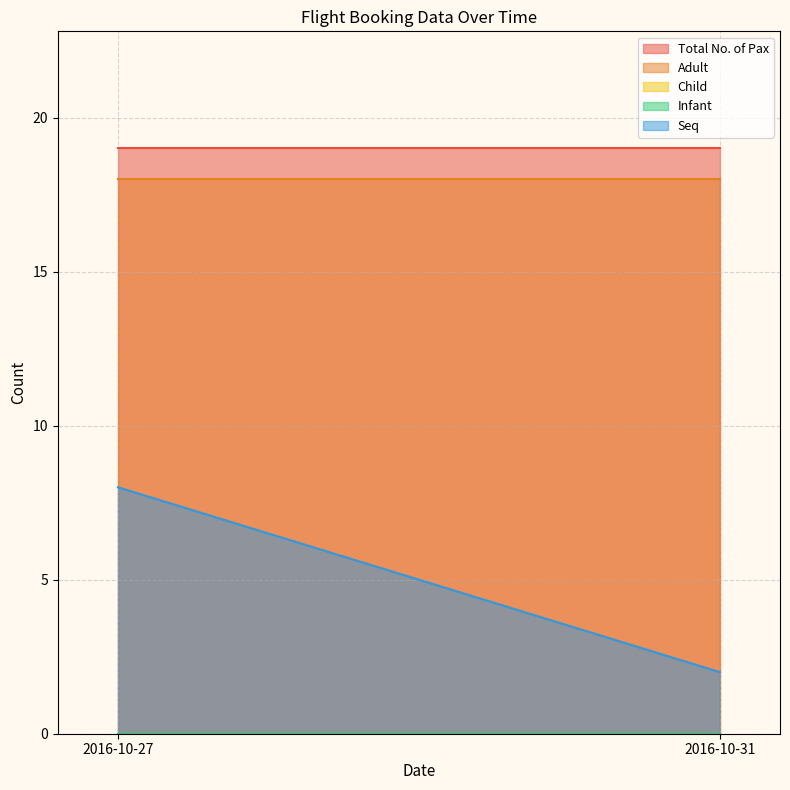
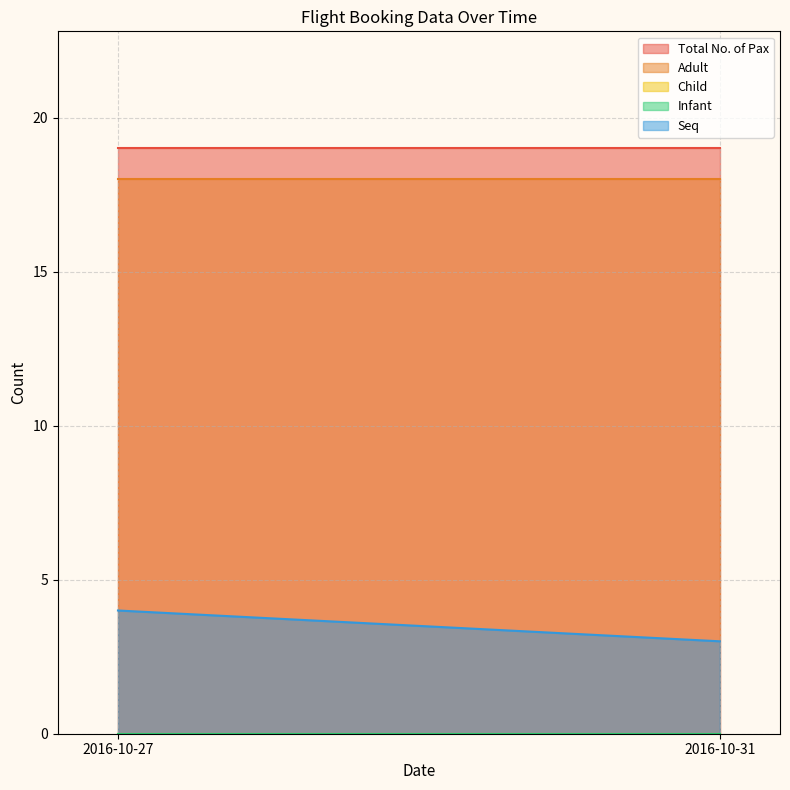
  {
    "Infant": {
      "2016-10-27": 0,
      "2016-10-31": 0
    },
    "Seq": {
-     "2016-10-27": 8,
-     "2016-10-31": 2
+     "2016-10-27": 4,
+     "2016-10-31": 3
    }
  }
